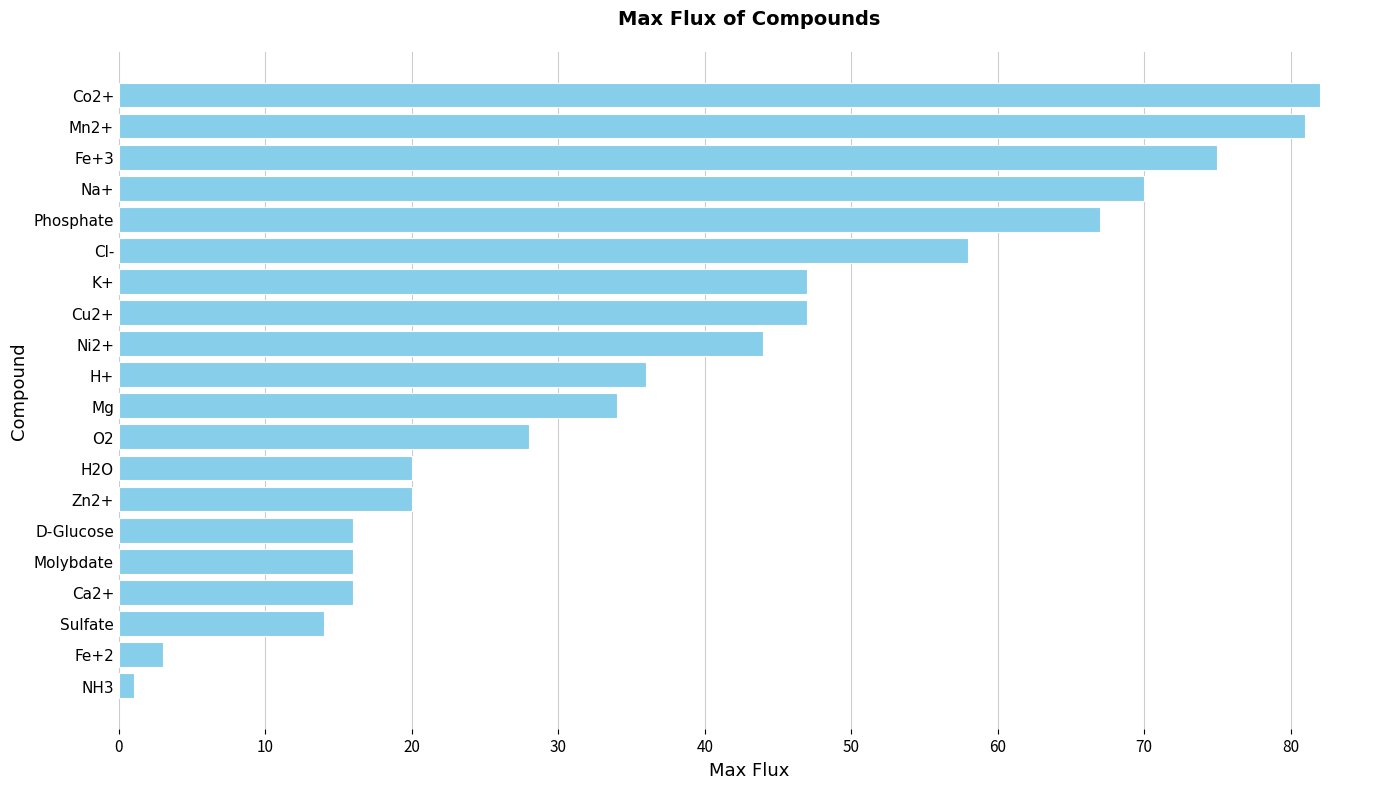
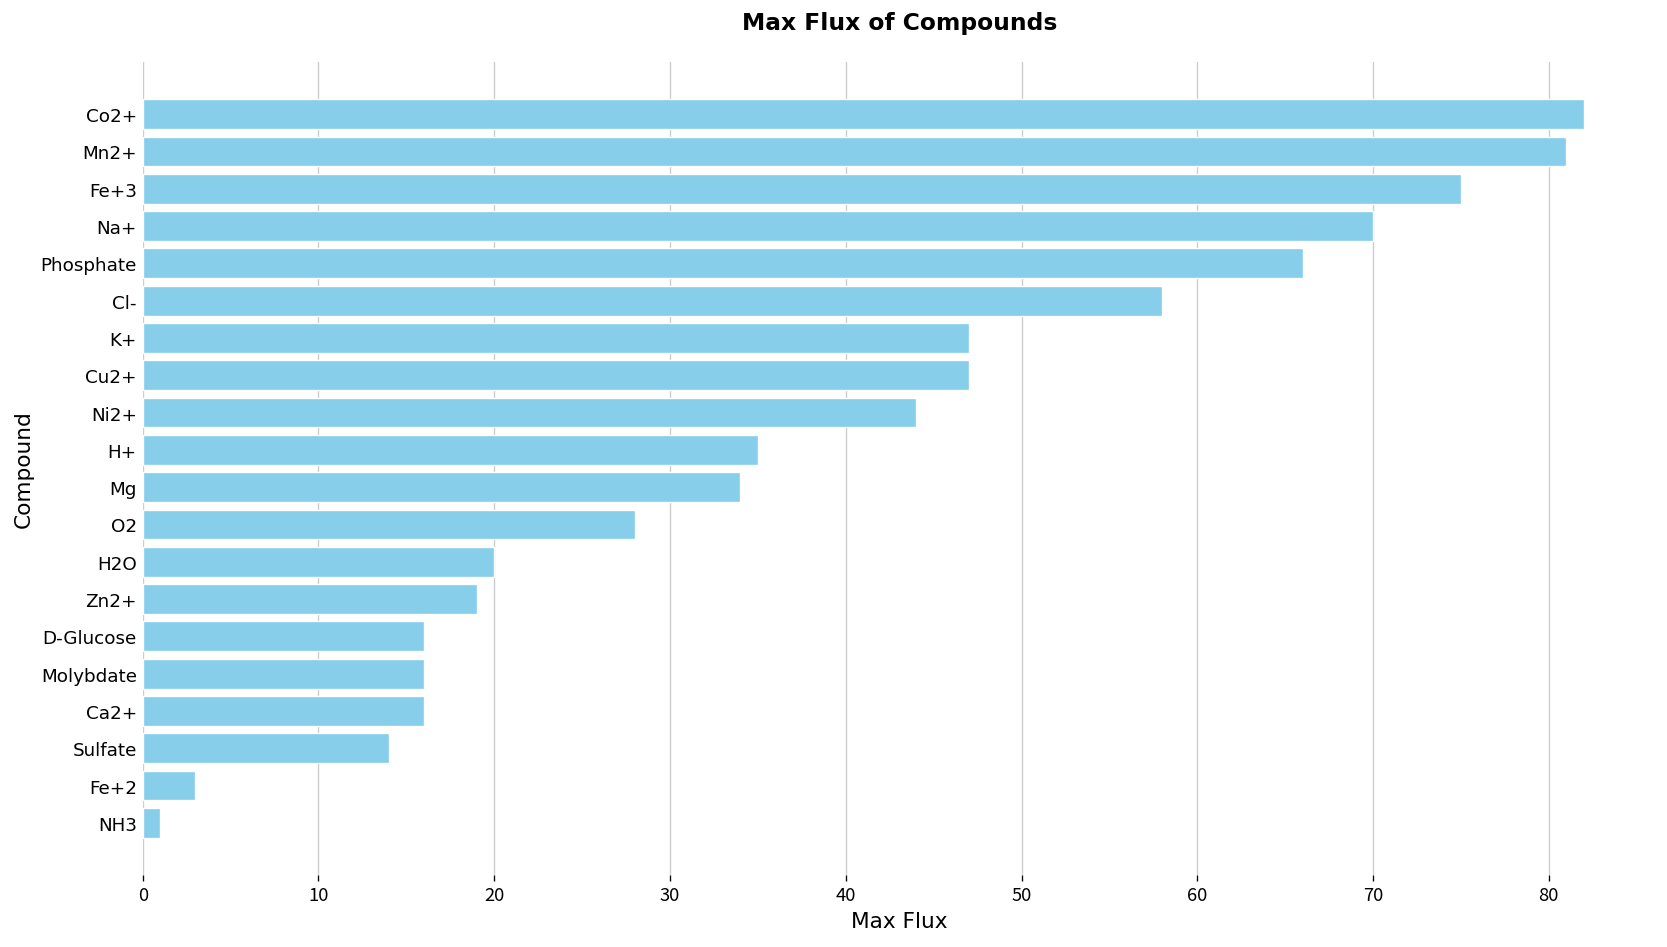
  {
    "Co2+": 82,
    "Mn2+": 81,
    "Fe+3": 75,
    "Na+": 70,
-   "Phosphate": 67,
+   "Phosphate": 66,
    "Cl-": 58,
    "K+": 47,
    "Cu2+": 47,
    "Ni2+": 44,
-   "H+": 36,
+   "H+": 35,
    "Mg": 34,
    "O2": 28,
    "H2O": 20,
-   "Zn2+": 20,
+   "Zn2+": 19,
    "D-Glucose": 16,
    "Molybdate": 16,
    "Ca2+": 16,
    "Sulfate": 14,
    "Fe+2": 3,
    "NH3": 1
  }
